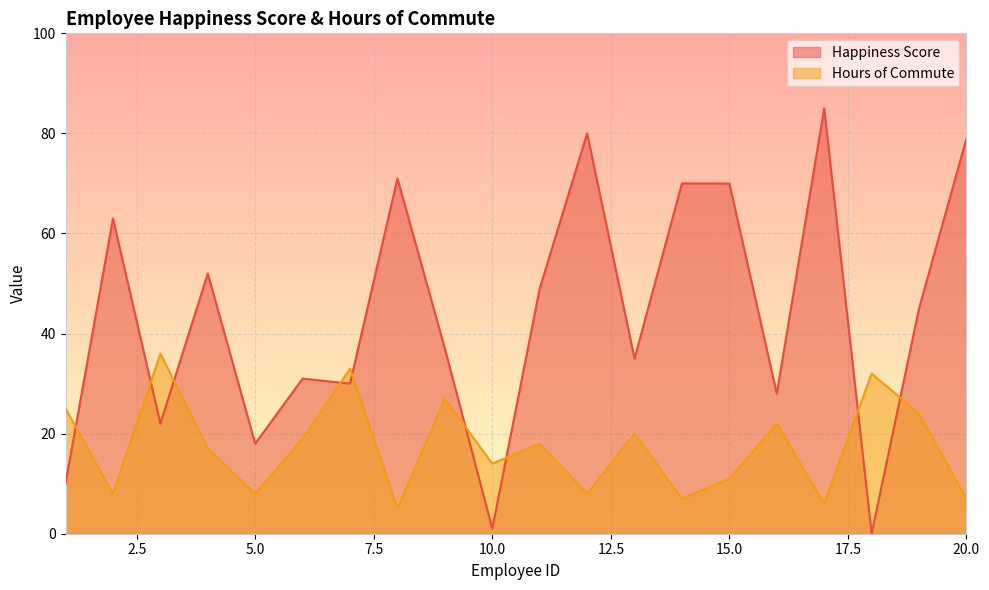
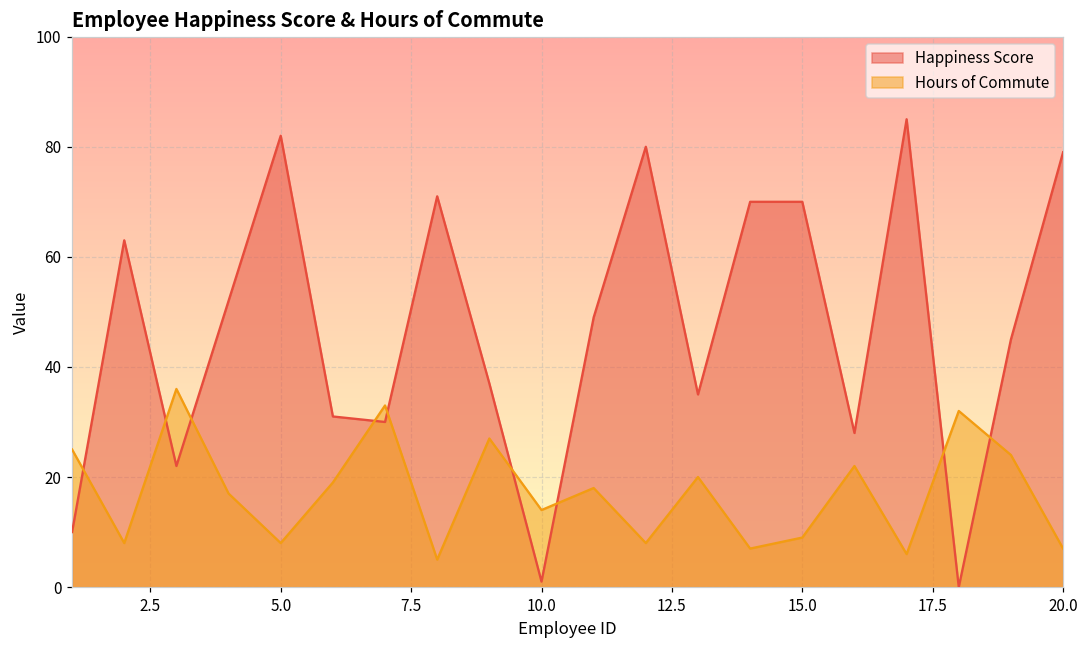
  {
    "Happiness Score": {
-     "5.0": 18,
+     "5.0": 82,
      "10.0": 1,
      "15.0": 70,
      "20.0": 79
    },
    "Hours of Commute": {
      "5.0": 8,
      "10.0": 14,
-     "15.0": 11,
+     "15.0": 9,
      "20.0": 7
    }
  }
